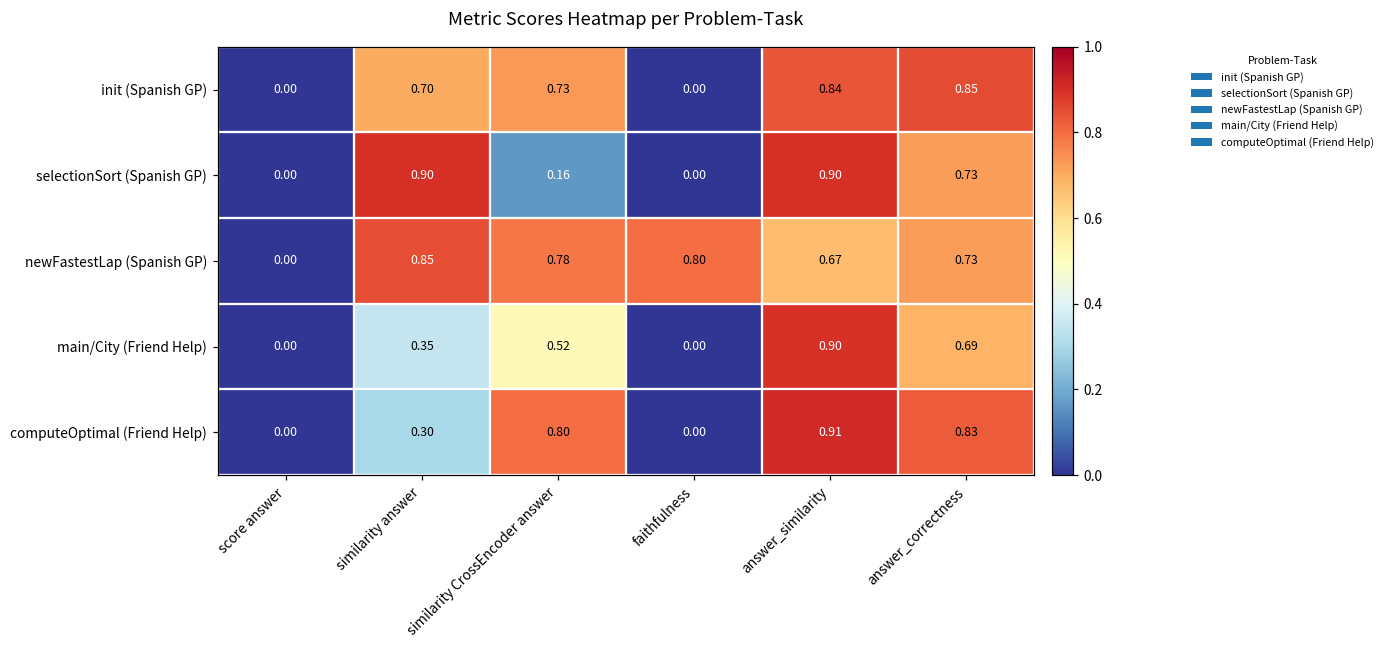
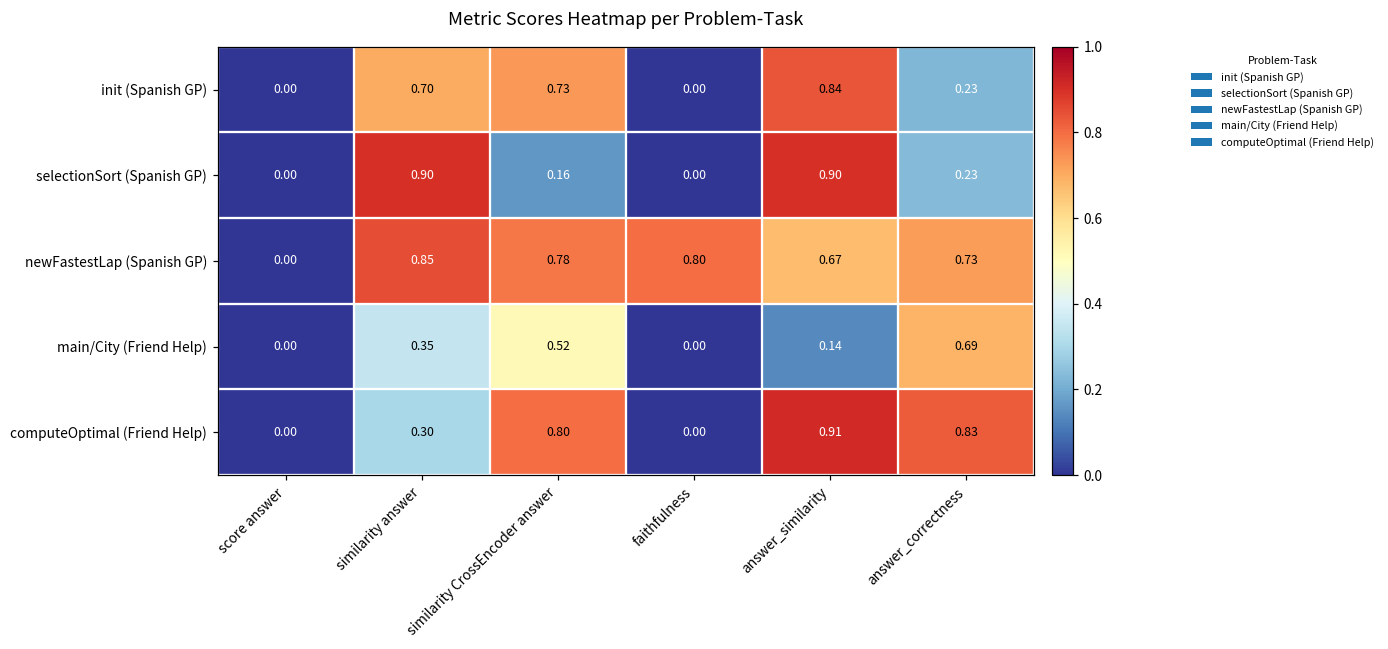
  {
    "init (Spanish GP)": {
      "score answer": 0.00,
      "similarity answer": 0.70,
      "similarity CrossEncoder answer": 0.73,
      "faithfulness": 0.00,
      "answer_similarity": 0.84,
-     "answer_correctness": 0.85
+     "answer_correctness": 0.23
    },
    "selectionSort (Spanish GP)": {
      "score answer": 0.00,
      "similarity answer": 0.90,
      "similarity CrossEncoder answer": 0.16,
      "faithfulness": 0.00,
      "answer_similarity": 0.90,
-     "answer_correctness": 0.73
+     "answer_correctness": 0.23
    },
    "newFastestLap (Spanish GP)": {
      "score answer": 0.00,
      "similarity answer": 0.85,
      "similarity CrossEncoder answer": 0.78,
      "faithfulness": 0.80,
      "answer_similarity": 0.67,
      "answer_correctness": 0.73
    },
    "main/City (Friend Help)": {
      "score answer": 0.00,
      "similarity answer": 0.35,
      "similarity CrossEncoder answer": 0.52,
      "faithfulness": 0.00,
-     "answer_similarity": 0.90,
+     "answer_similarity": 0.14,
      "answer_correctness": 0.69
    },
    "computeOptimal (Friend Help)": {
      "score answer": 0.00,
      "similarity answer": 0.30,
      "similarity CrossEncoder answer": 0.80,
      "faithfulness": 0.00,
      "answer_similarity": 0.91,
      "answer_correctness": 0.83
    }
  }
